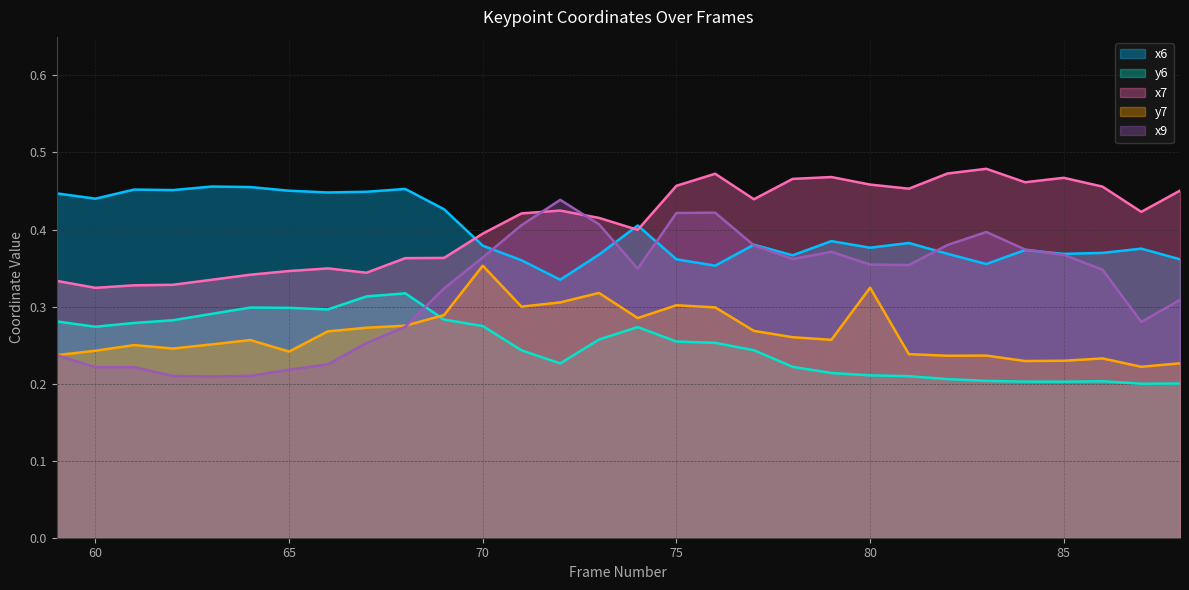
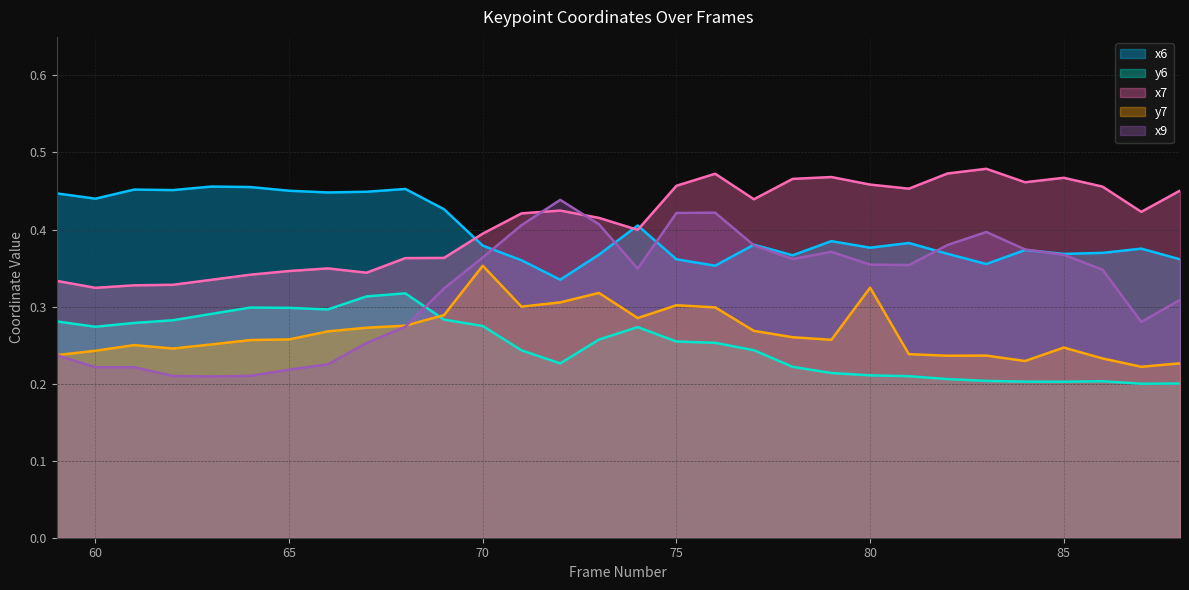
  {
    "y7": {
      "60": 0.24,
-     "65": 0.24,
+     "65": 0.26,
      "70": 0.35,
      "75": 0.30,
      "80": 0.32,
-     "85": 0.23
+     "85": 0.25
    }
  }
